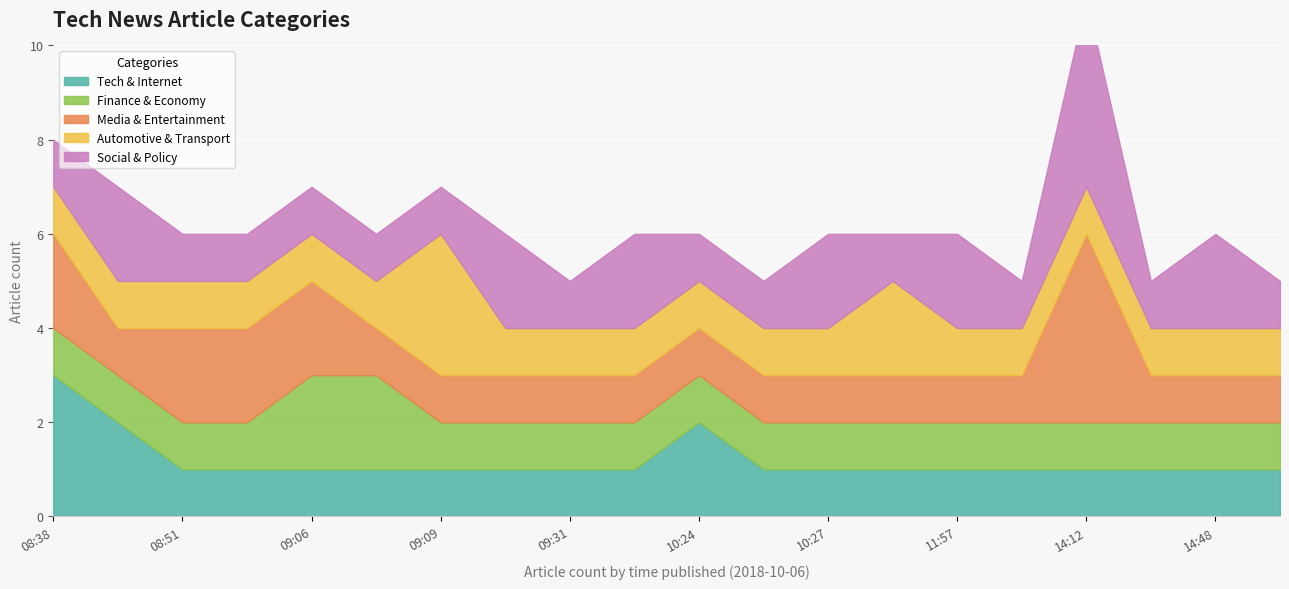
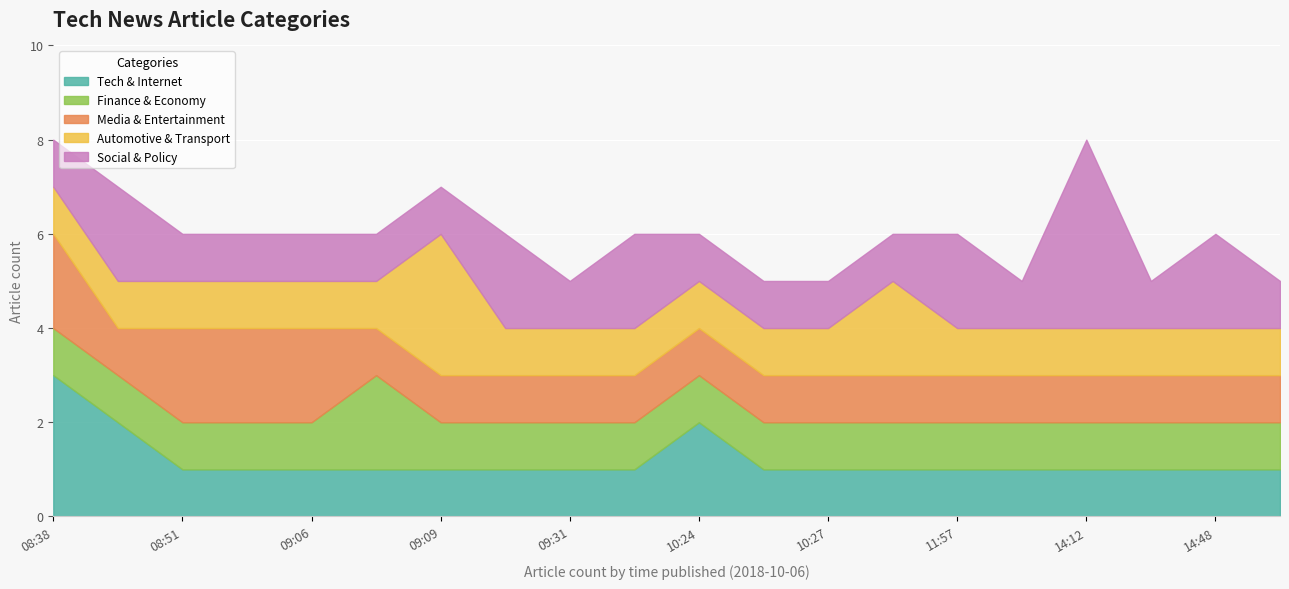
  {
    "Tech & Internet": {
      "08:38": 3,
      "08:51": 1,
      "09:06": 1,
      "09:09": 1,
      "09:31": 1,
      "10:24": 2,
      "10:27": 1,
      "11:57": 1,
      "14:12": 1,
      "14:48": 1
    },
    "Finance & Economy": {
-     "09:06": 2
+     "09:06": 1
    },
    "Media & Entertainment": {
      "08:38": 2,
      "08:51": 2,
      "09:06": 2,
      "09:09": 1,
      "09:31": 1,
      "10:24": 1,
      "10:27": 1,
      "11:57": 1,
-     "14:12": 4,
+     "14:12": 1,
      "14:48": 1
    },
    "Automotive & Transport": {
      "08:38": 1,
      "08:51": 1,
      "09:06": 1,
      "09:09": 3,
      "09:31": 1,
      "10:24": 1,
      "10:27": 1,
      "11:57": 1,
      "14:12": 1,
      "14:48": 1
    },
    "Social & Policy": {
      "08:38": 1,
      "08:51": 1,
      "09:06": 1,
      "09:09": 1,
      "09:31": 1,
      "10:24": 1,
-     "10:27": 2,
+     "10:27": 1,
      "11:57": 2,
      "14:48": 2
    }
  }
